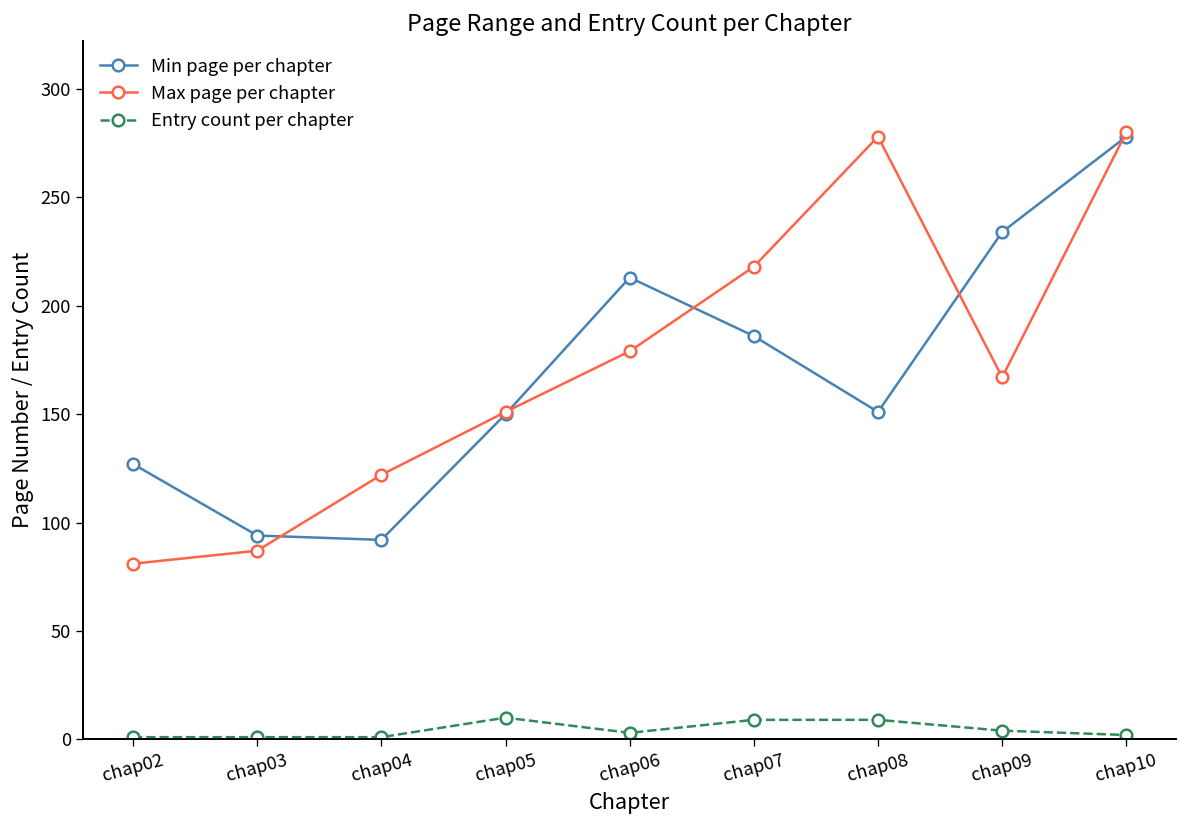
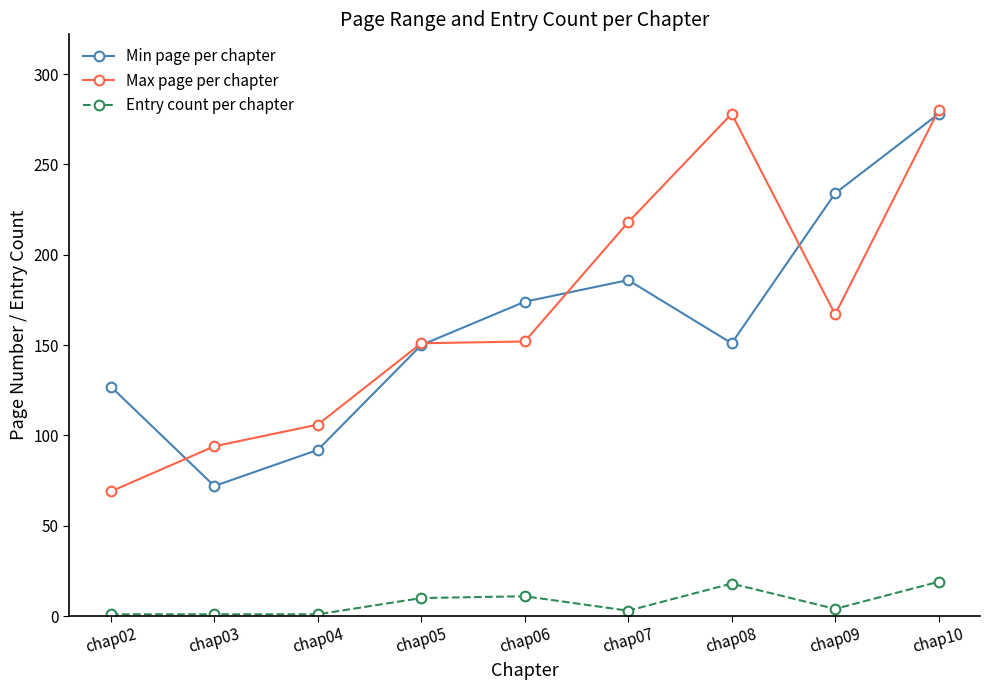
  {
    "Min page per chapter": {
      "chap02": 127,
-     "chap03": 94,
+     "chap03": 72,
      "chap04": 92,
-     "chap06": 213,
+     "chap06": 174,
      "chap07": 186,
      "chap08": 151,
      "chap09": 234,
      "chap10": 278
    },
    "Max page per chapter": {
-     "chap02": 81,
-     "chap03": 87,
-     "chap04": 122,
-     "chap06": 179,
+     "chap02": 69,
+     "chap03": 94,
+     "chap04": 106,
+     "chap06": 152,
      "chap07": 218,
      "chap08": 278,
      "chap09": 167,
      "chap10": 280
    },
    "Entry count per chapter": {
      "chap02": 1,
      "chap03": 1,
      "chap04": 1,
      "chap05": 10,
-     "chap06": 3,
-     "chap07": 9,
-     "chap08": 9,
+     "chap06": 11,
+     "chap07": 3,
+     "chap08": 18,
      "chap09": 4,
-     "chap10": 2
+     "chap10": 19
    }
  }
